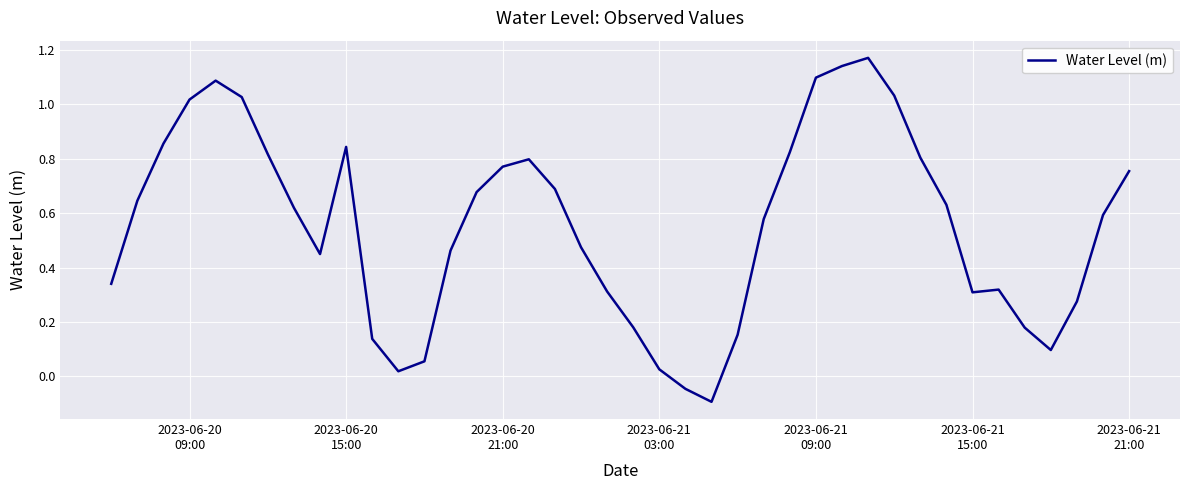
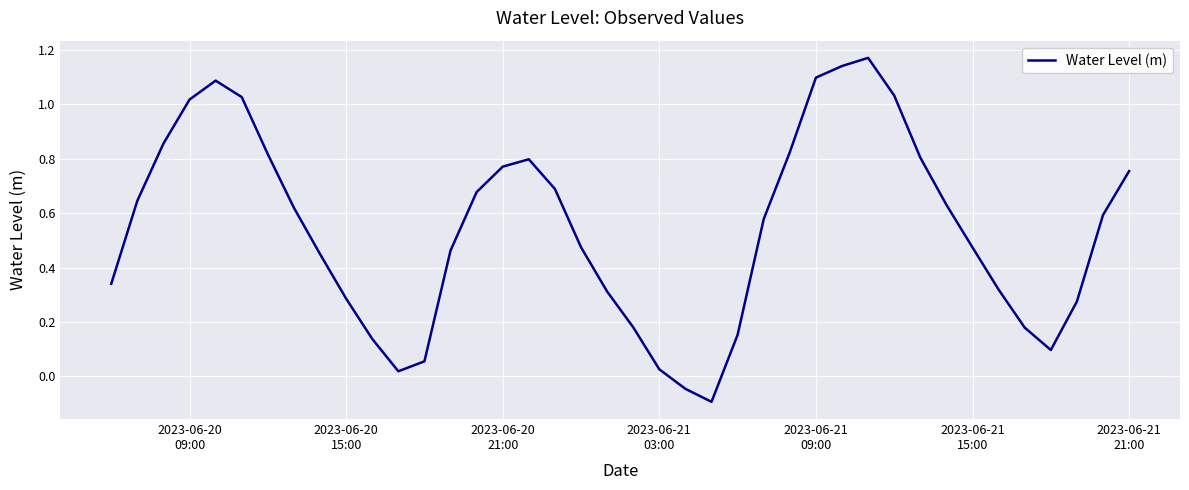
  {
    "2023-06-20 09:00": 1.02,
-   "2023-06-20 15:00": 0.84,
+   "2023-06-20 15:00": 0.29,
    "2023-06-20 21:00": 0.77,
    "2023-06-21 03:00": 0.03,
    "2023-06-21 09:00": 1.10,
-   "2023-06-21 15:00": 0.31,
+   "2023-06-21 15:00": 0.47,
    "2023-06-21 21:00": 0.75
  }
